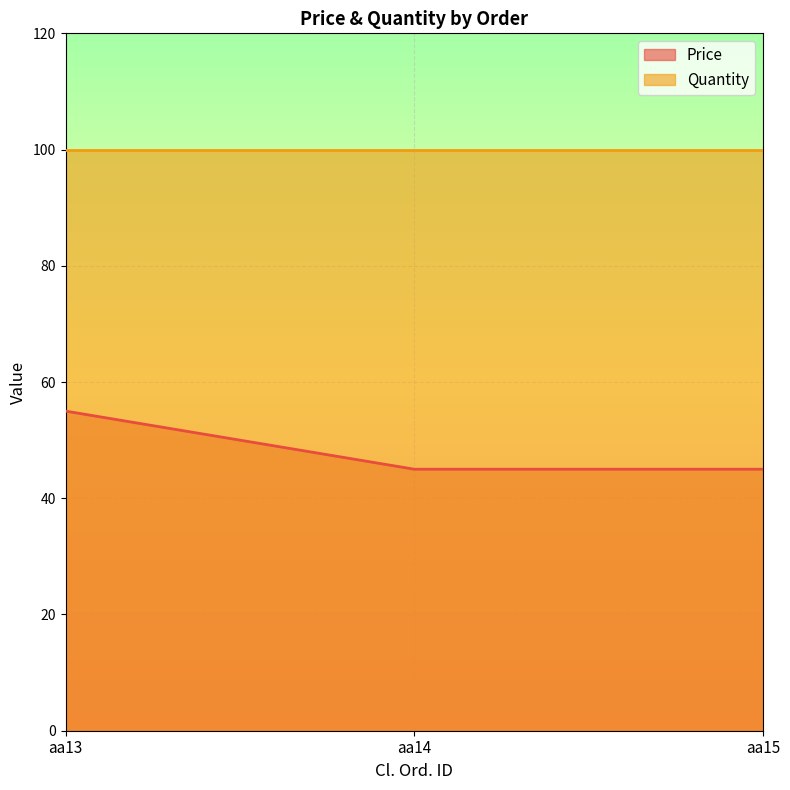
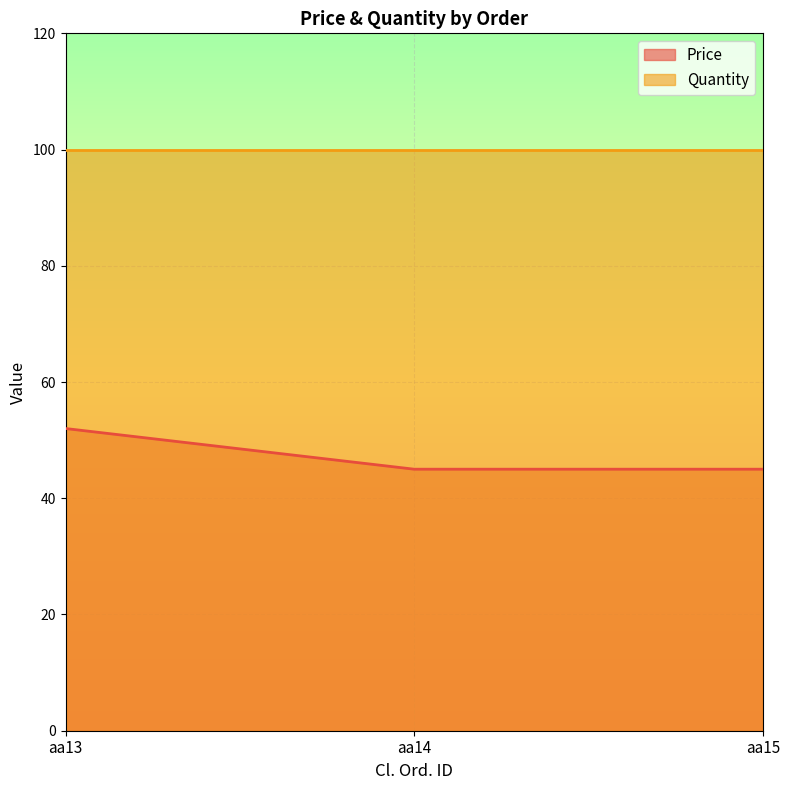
  {
    "Price": {
-     "aa13": 55,
+     "aa13": 52,
      "aa14": 45,
      "aa15": 45
    },
    "Quantity": {
      "aa13": 100,
      "aa14": 100,
      "aa15": 100
    }
  }
